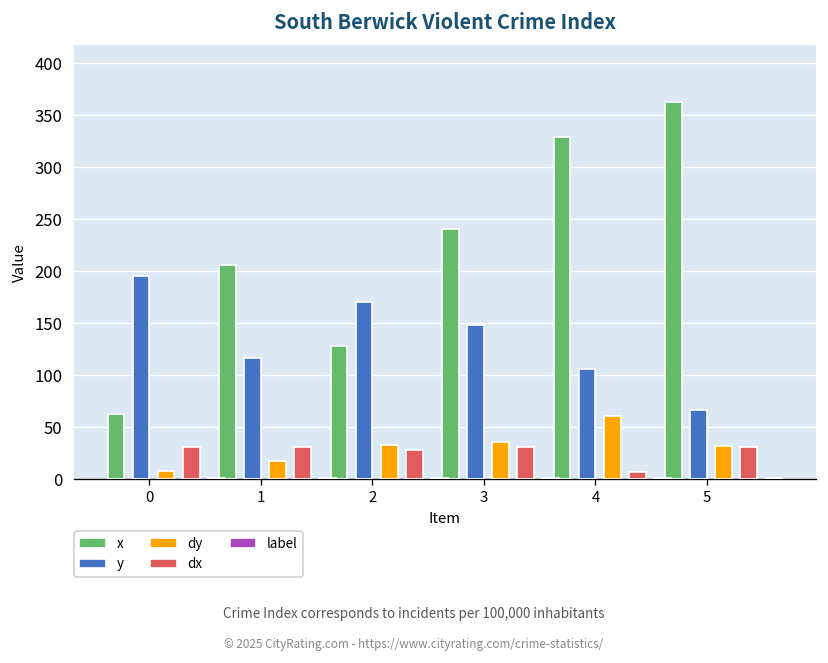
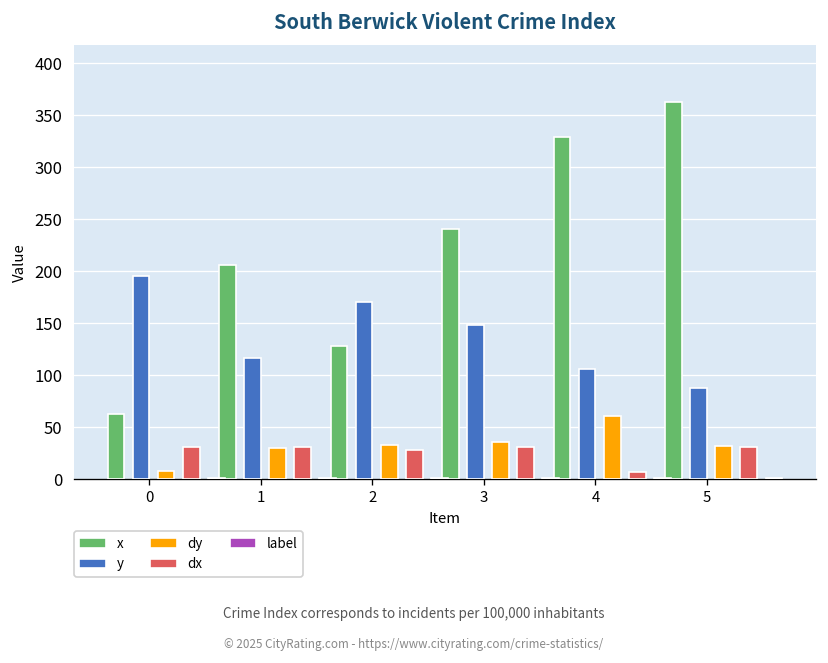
  {
    "x": {
      "0": 60,
      "1": 210,
      "2": 130,
      "3": 240,
      "4": 330,
      "5": 360
    },
    "y": {
      "0": 200,
      "1": 120,
      "2": 170,
      "3": 150,
      "4": 110,
-     "5": 70
+     "5": 90
    },
    "dy": {
      "0": 10,
-     "1": 20,
+     "1": 30,
      "2": 30,
      "3": 40,
      "4": 60,
      "5": 30
    },
    "dx": {
      "0": 30,
      "1": 30,
      "2": 30,
      "3": 30,
      "4": 10,
      "5": 30
    }
  }
